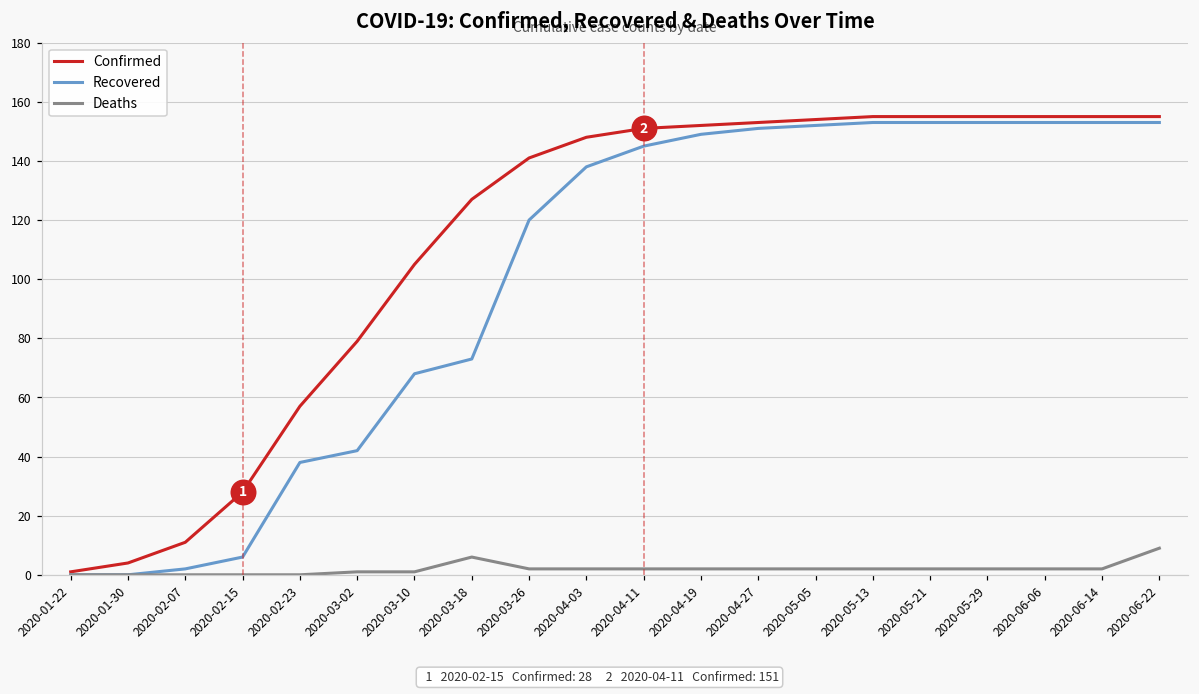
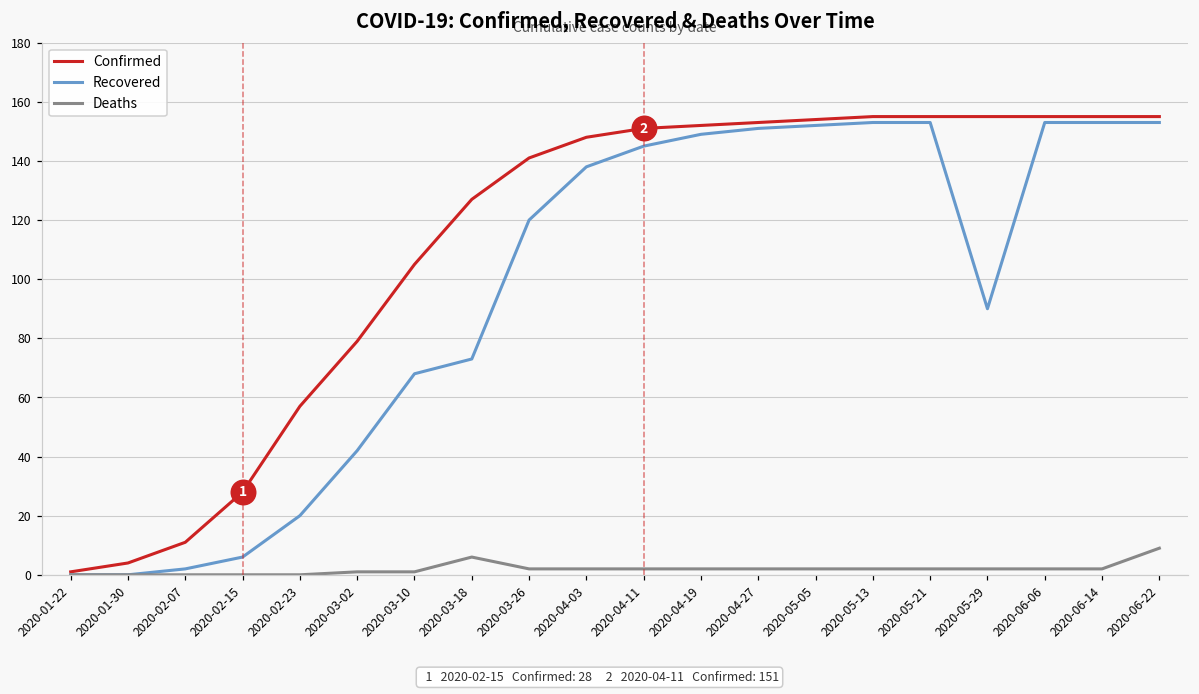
  {
    "Recovered": {
      "2020-02-07": 2,
      "2020-02-15": 6,
-     "2020-02-23": 38,
+     "2020-02-23": 20,
      "2020-03-02": 42,
      "2020-03-10": 68,
      "2020-03-18": 73,
      "2020-03-26": 120,
      "2020-04-03": 138,
      "2020-04-11": 145,
      "2020-04-19": 149,
      "2020-04-27": 151,
      "2020-05-05": 152,
      "2020-05-13": 153,
      "2020-05-21": 153,
-     "2020-05-29": 153,
+     "2020-05-29": 90,
      "2020-06-06": 153,
      "2020-06-14": 153,
      "2020-06-22": 153
    },
    "Deaths": {
      "2020-02-07": 0,
      "2020-02-15": 0,
      "2020-02-23": 0,
      "2020-03-02": 1,
      "2020-03-10": 1,
      "2020-03-18": 6,
      "2020-03-26": 2,
      "2020-04-03": 2,
      "2020-04-11": 2,
      "2020-04-19": 2,
      "2020-04-27": 2,
      "2020-05-05": 2,
      "2020-05-13": 2,
      "2020-05-21": 2,
      "2020-05-29": 2,
      "2020-06-06": 2,
      "2020-06-14": 2,
      "2020-06-22": 9
    }
  }
